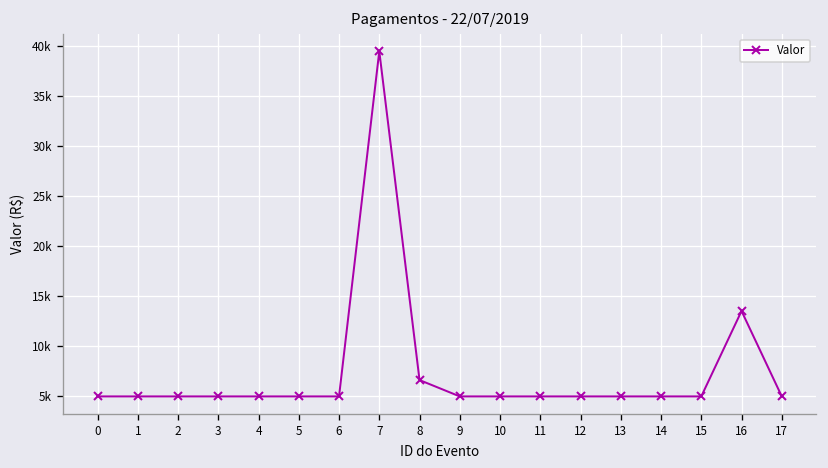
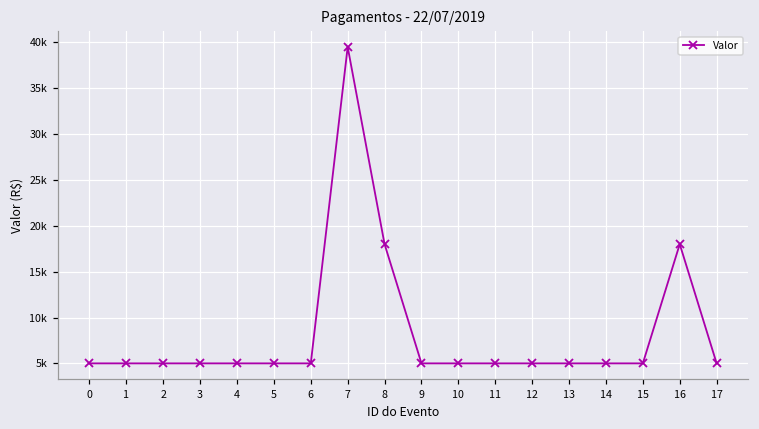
  {
    "0": 5000,
    "1": 5000,
    "2": 5000,
    "3": 5000,
    "4": 5000,
    "5": 5000,
    "6": 5000,
    "7": 40000,
-   "8": 7000,
+   "8": 18000,
    "9": 5000,
    "10": 5000,
    "11": 5000,
    "12": 5000,
    "13": 5000,
    "14": 5000,
    "15": 5000,
-   "16": 14000,
+   "16": 18000,
    "17": 5000
  }
